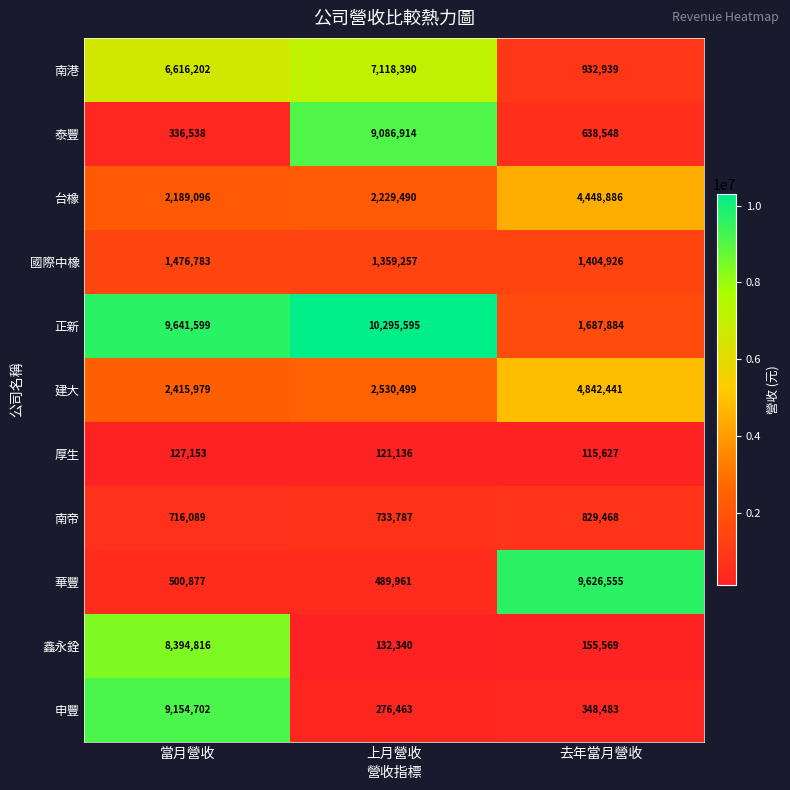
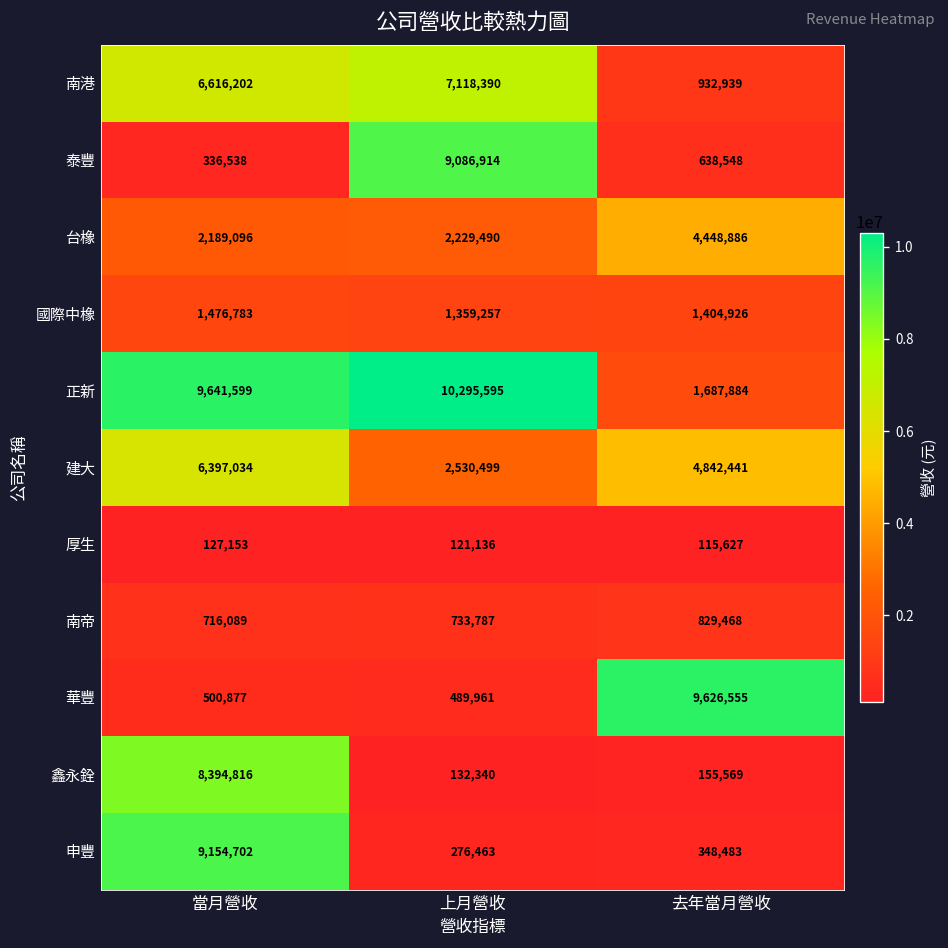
  {
    "南港": {
      "當月營收": "6,616,202",
      "上月營收": "7,118,390",
      "去年當月營收": "932,939"
    },
    "泰豐": {
      "當月營收": "336,538",
      "上月營收": "9,086,914",
      "去年當月營收": "638,548"
    },
    "台橡": {
      "當月營收": "2,189,096",
      "上月營收": "2,229,490",
      "去年當月營收": "4,448,886"
    },
    "國際中橡": {
      "當月營收": "1,476,783",
      "上月營收": "1,359,257",
      "去年當月營收": "1,404,926"
    },
    "正新": {
      "當月營收": "9,641,599",
      "上月營收": "10,295,595",
      "去年當月營收": "1,687,884"
    },
    "建大": {
-     "當月營收": "2,415,979",
+     "當月營收": "6,397,034",
      "上月營收": "2,530,499",
      "去年當月營收": "4,842,441"
    },
    "厚生": {
      "當月營收": "127,153",
      "上月營收": "121,136",
      "去年當月營收": "115,627"
    },
    "南帝": {
      "當月營收": "716,089",
      "上月營收": "733,787",
      "去年當月營收": "829,468"
    },
    "華豐": {
      "當月營收": "500,877",
      "上月營收": "489,961",
      "去年當月營收": "9,626,555"
    },
    "鑫永銓": {
      "當月營收": "8,394,816",
      "上月營收": "132,340",
      "去年當月營收": "155,569"
    },
    "申豐": {
      "當月營收": "9,154,702",
      "上月營收": "276,463",
      "去年當月營收": "348,483"
    }
  }
